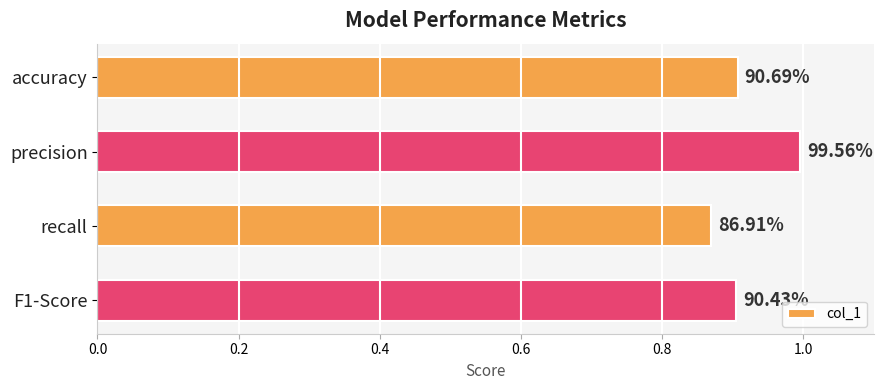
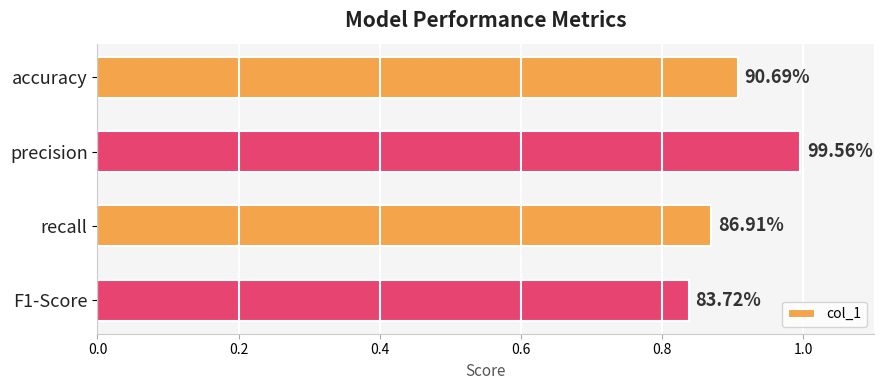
  {
    "accuracy": "90.69%",
    "precision": "99.56%",
    "recall": "86.91%",
-   "F1-Score": "90.43%"
+   "F1-Score": "83.72%"
  }
